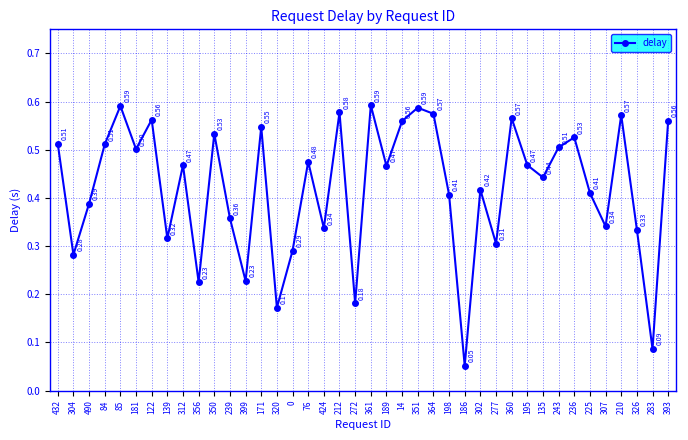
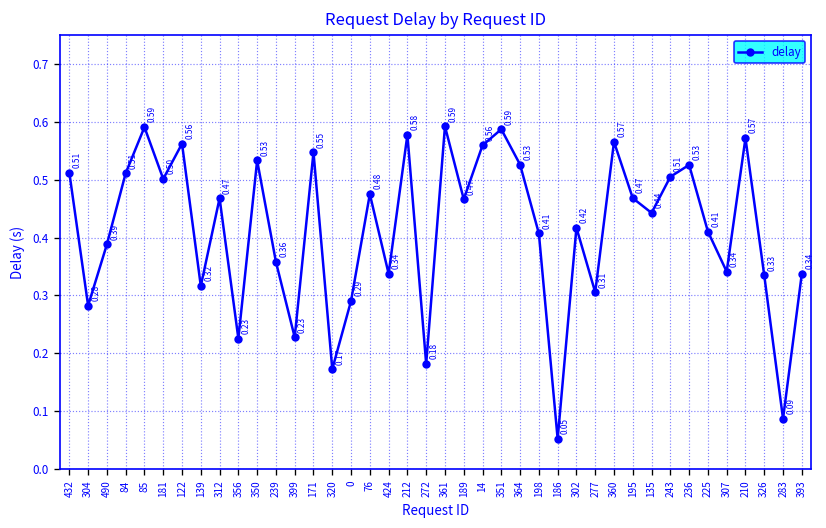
  {
    "432": 0.51,
    "304": 0.28,
    "490": 0.39,
    "84": 0.51,
    "85": 0.59,
    "181": 0.50,
    "122": 0.56,
    "139": 0.32,
    "312": 0.47,
    "356": 0.23,
    "350": 0.53,
    "239": 0.36,
    "399": 0.23,
    "171": 0.55,
    "320": 0.17,
    "0": 0.29,
    "76": 0.48,
    "424": 0.34,
    "212": 0.58,
    "272": 0.18,
    "361": 0.59,
    "189": 0.47,
    "14": 0.56,
    "351": 0.59,
-   "364": 0.57,
+   "364": 0.53,
    "198": 0.41,
    "186": 0.05,
    "302": 0.42,
    "277": 0.31,
    "360": 0.57,
    "195": 0.47,
    "135": 0.44,
    "243": 0.51,
    "236": 0.53,
    "225": 0.41,
    "307": 0.34,
    "210": 0.57,
    "326": 0.33,
    "283": 0.09,
-   "393": 0.56
+   "393": 0.34
  }
